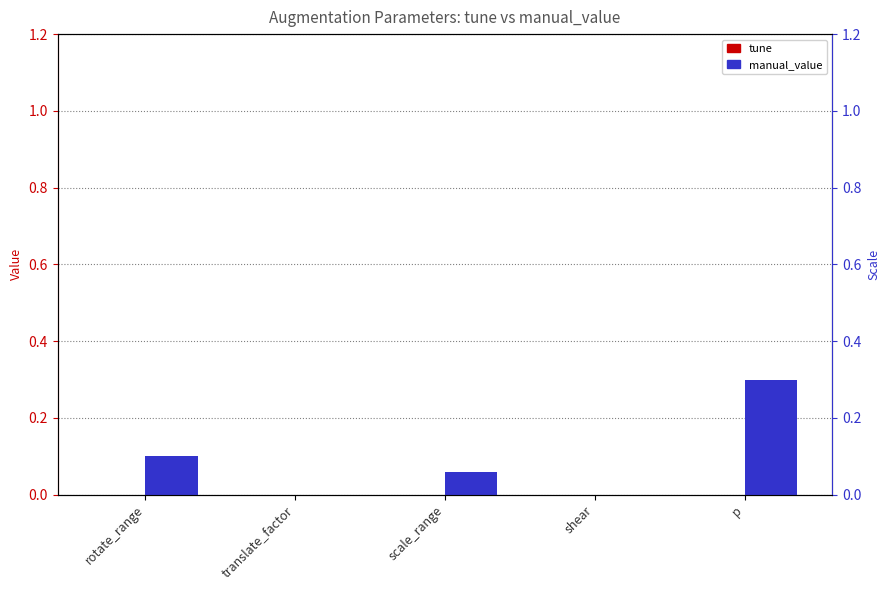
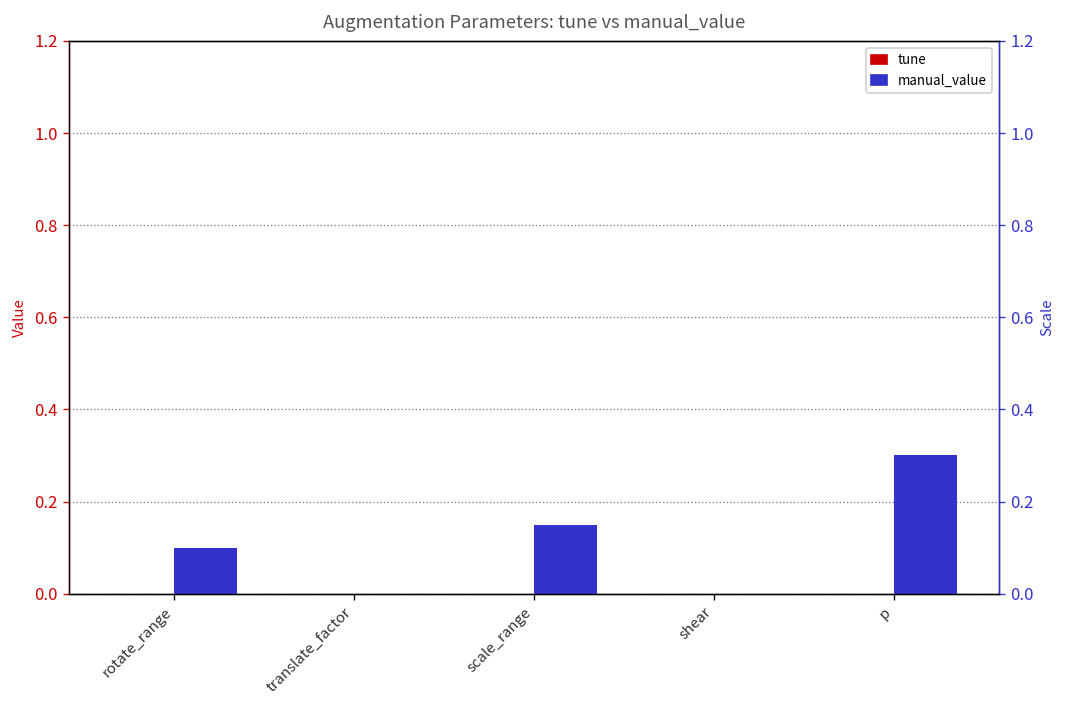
  {
    "tune": {
      "rotate_range": 0.00,
      "translate_factor": 0.00,
      "scale_range": 0.00,
      "shear": 0.00,
      "p": 0.00
    },
    "manual_value": {
      "rotate_range": 0.10,
      "translate_factor": 0.00,
-     "scale_range": 0.06,
+     "scale_range": 0.15,
      "shear": 0.00,
      "p": 0.30
    }
  }
